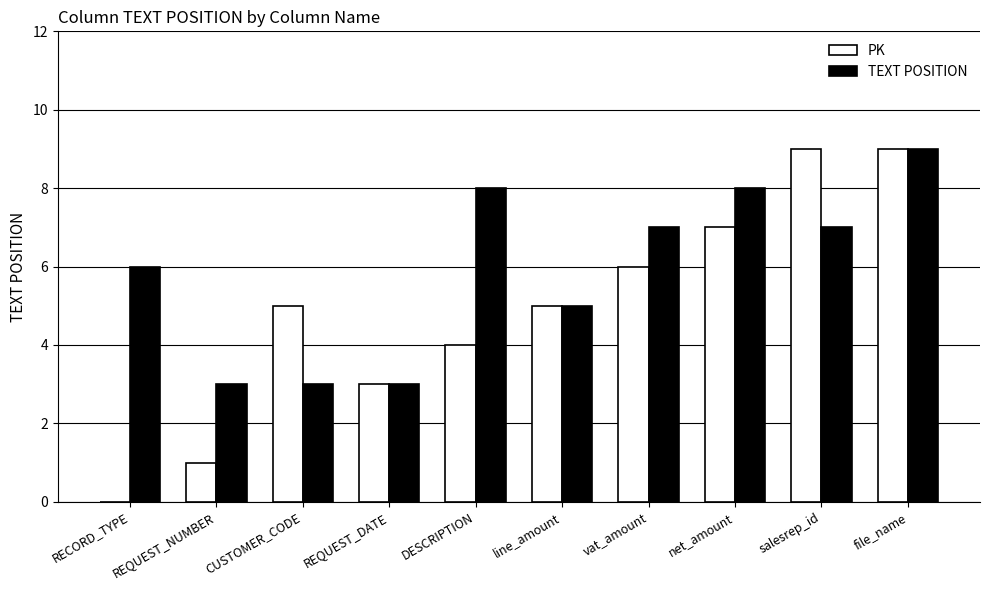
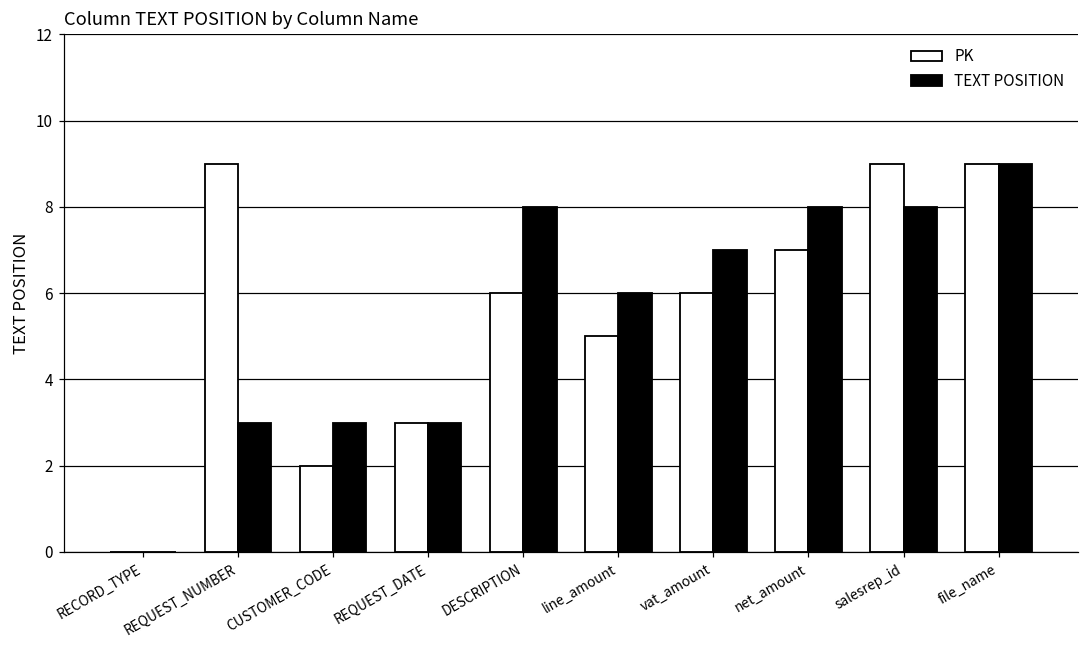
  {
    "PK": {
      "RECORD_TYPE": 0,
-     "REQUEST_NUMBER": 1,
-     "CUSTOMER_CODE": 5,
+     "REQUEST_NUMBER": 9,
+     "CUSTOMER_CODE": 2,
      "REQUEST_DATE": 3,
-     "DESCRIPTION": 4,
+     "DESCRIPTION": 6,
      "line_amount": 5,
      "vat_amount": 6,
      "net_amount": 7,
      "salesrep_id": 9,
      "file_name": 9
    },
    "TEXT POSITION": {
-     "RECORD_TYPE": 6,
+     "RECORD_TYPE": 0,
      "REQUEST_NUMBER": 3,
      "CUSTOMER_CODE": 3,
      "REQUEST_DATE": 3,
      "DESCRIPTION": 8,
-     "line_amount": 5,
+     "line_amount": 6,
      "vat_amount": 7,
      "net_amount": 8,
-     "salesrep_id": 7,
+     "salesrep_id": 8,
      "file_name": 9
    }
  }
